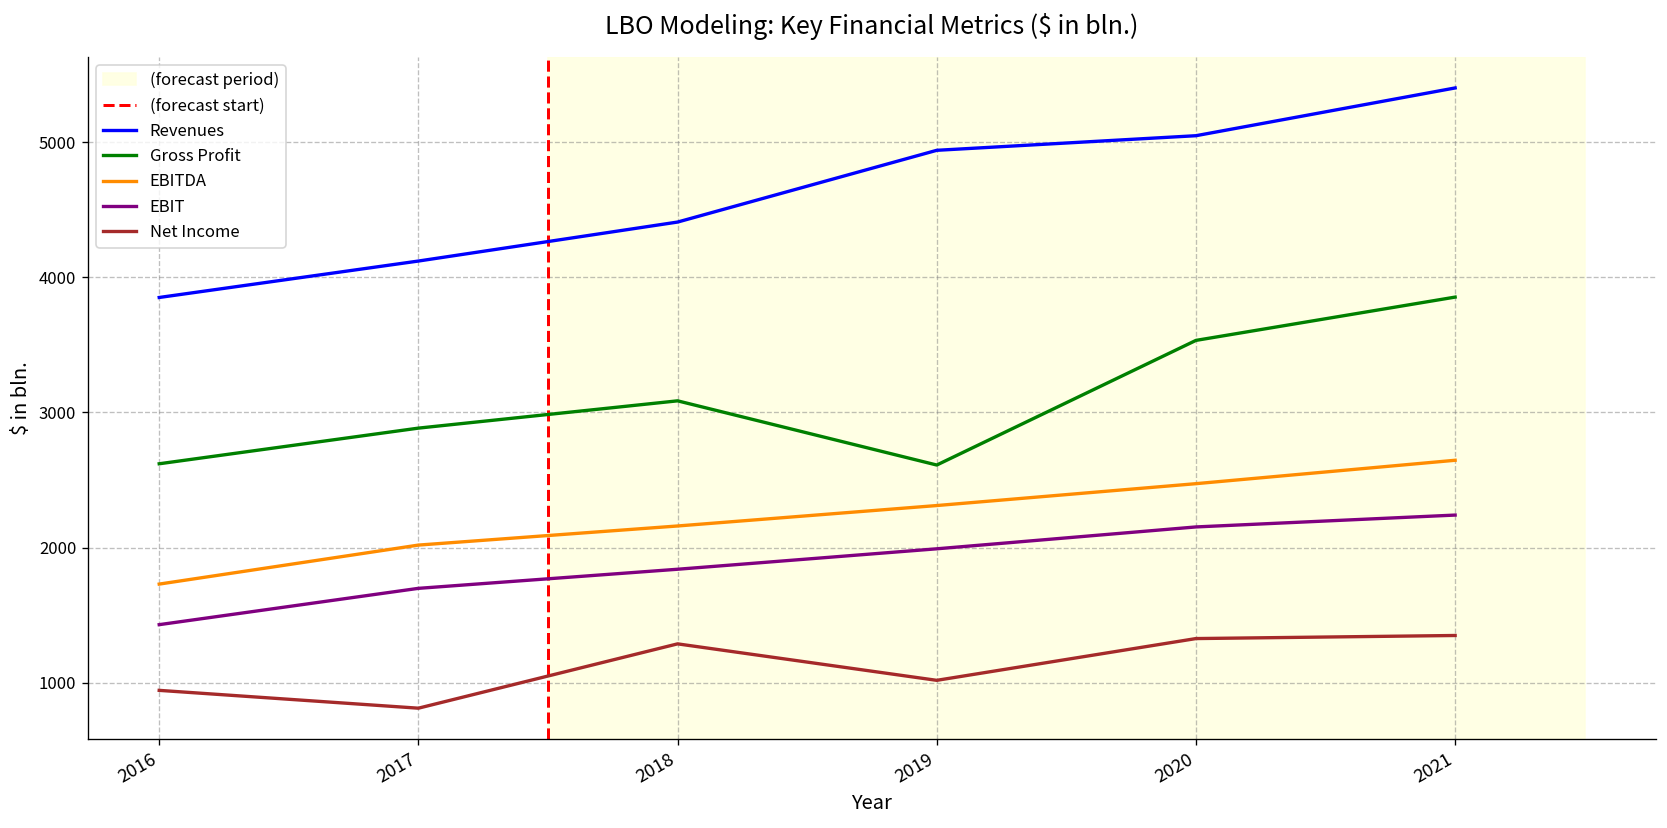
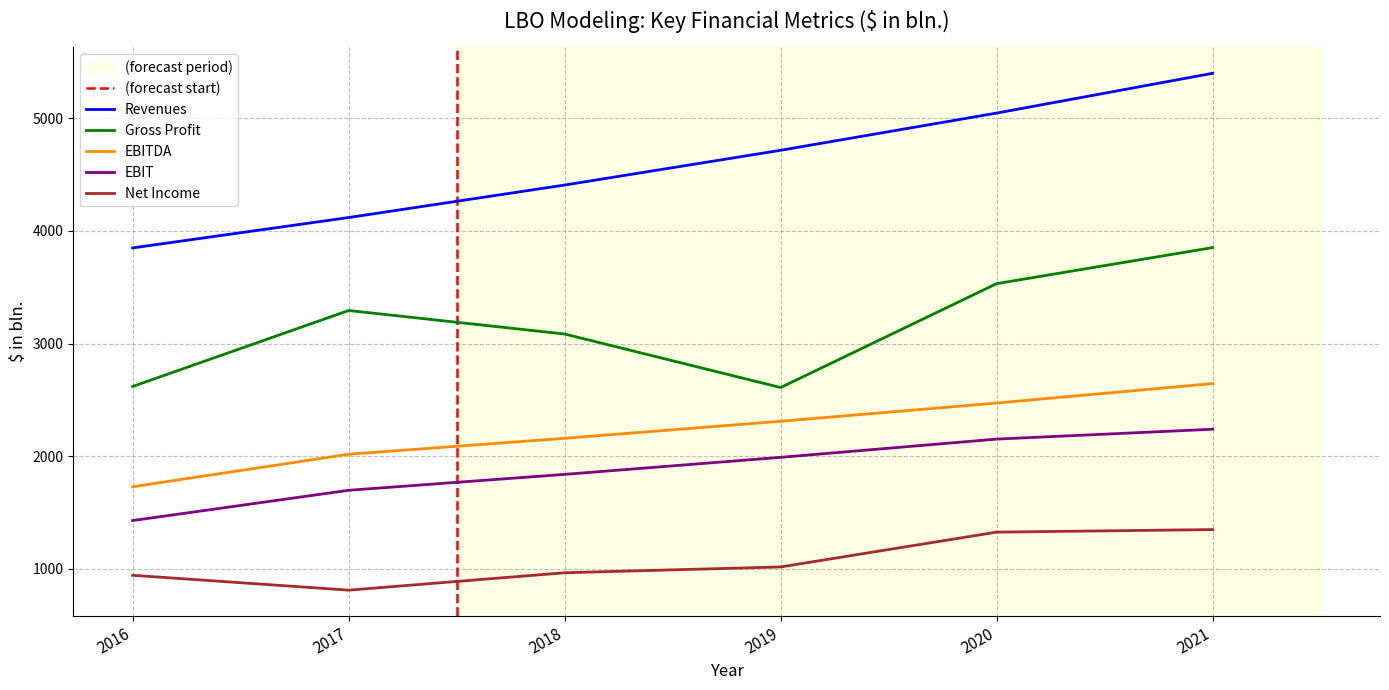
  {
    "Revenues": {
      "2016": 3850,
      "2017": 4120,
      "2018": 4410,
-     "2019": 4940,
+     "2019": 4720,
      "2020": 5050,
      "2021": 5400
    },
    "Gross Profit": {
      "2016": 2620,
-     "2017": 2880,
+     "2017": 3290,
      "2018": 3090,
      "2019": 2610,
      "2020": 3530,
      "2021": 3850
    },
    "EBITDA": {
      "2016": 1730,
      "2017": 2020,
      "2018": 2160,
      "2019": 2310,
      "2020": 2470,
      "2021": 2650
    },
    "EBIT": {
      "2016": 1430,
      "2017": 1700,
      "2018": 1840,
      "2019": 1990,
      "2020": 2150,
      "2021": 2240
    },
    "Net Income": {
      "2016": 940,
      "2017": 810,
-     "2018": 1290,
+     "2018": 970,
      "2019": 1020,
      "2020": 1330,
      "2021": 1350
    }
  }
